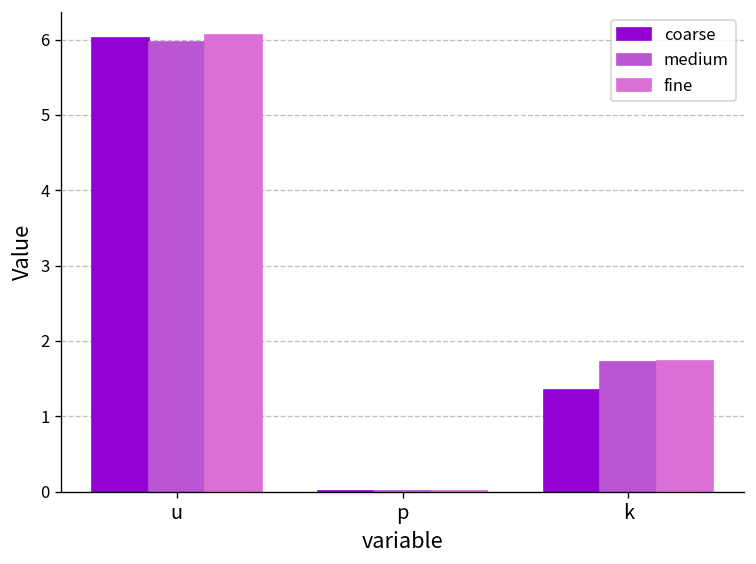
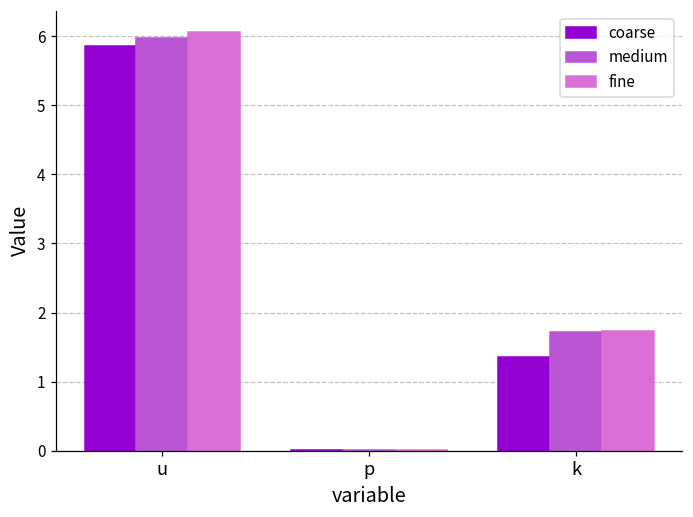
  {
    "coarse": {
-     "u": 6.0,
+     "u": 5.9,
      "k": 1.4
    }
  }
